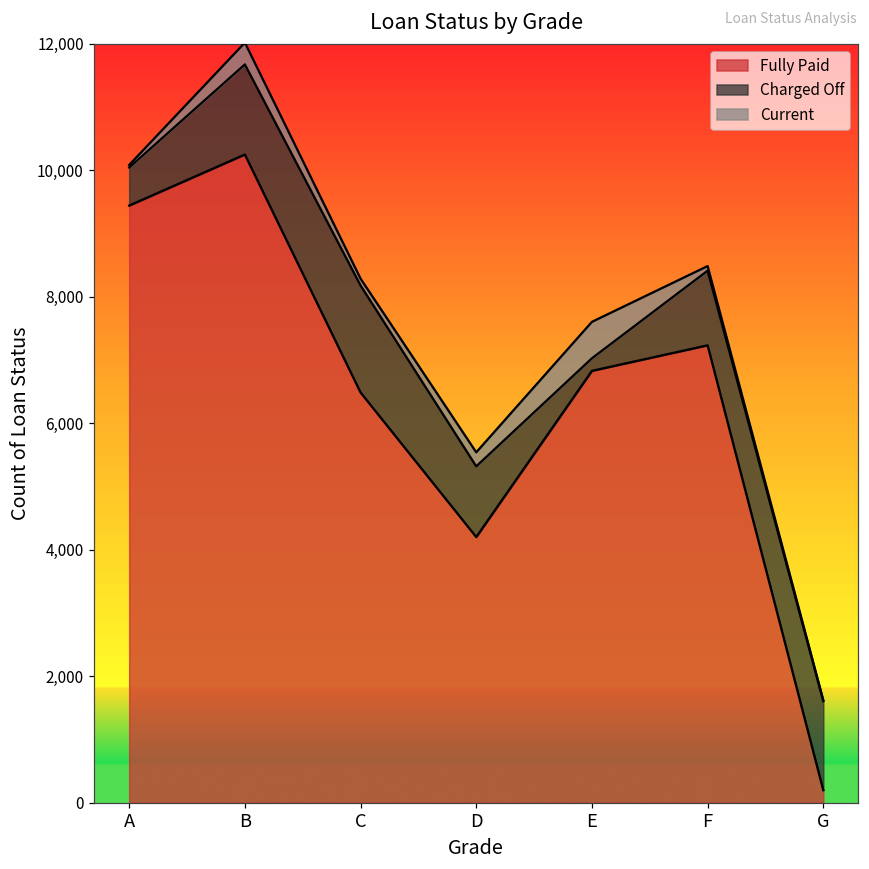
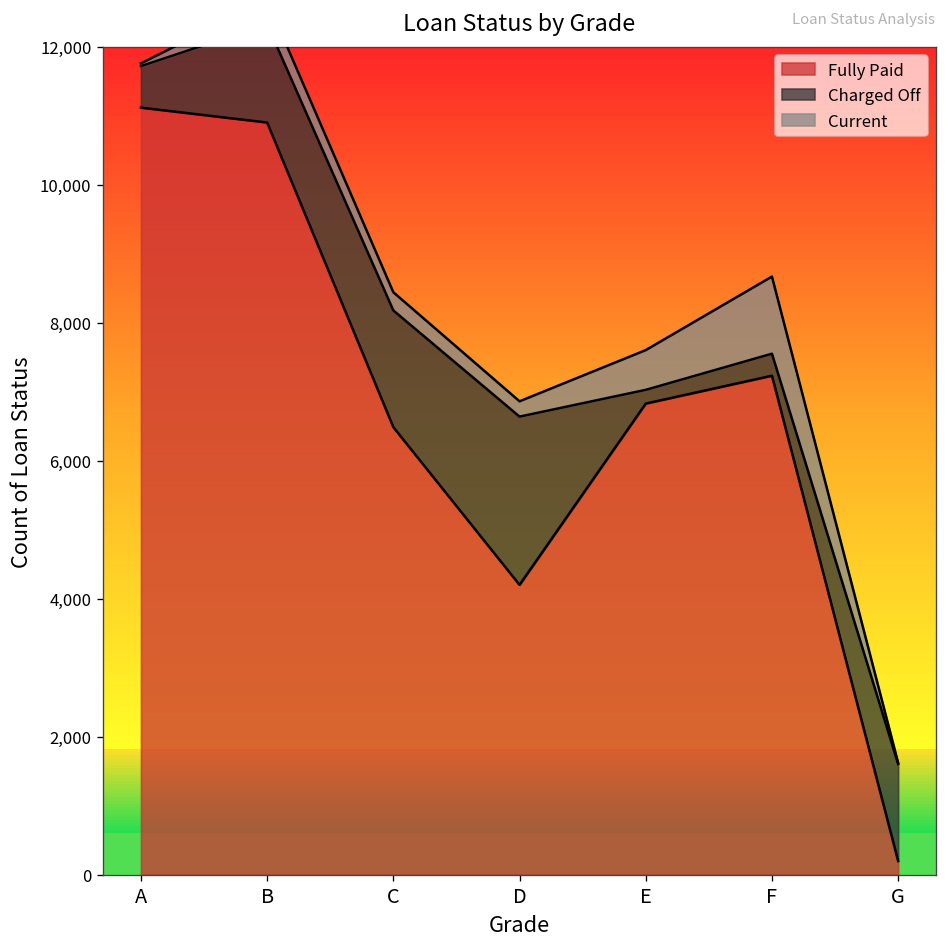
  {
    "Fully Paid": {
-     "A": "9,400",
-     "B": "10,300",
+     "A": "11,100",
+     "B": "10,900",
      "C": "6,500",
      "D": "4,200",
      "E": "6,800",
      "F": "7,200",
      "G": "200"
    },
    "Charged Off": {
      "C": "1,700",
-     "D": "1,100",
+     "D": "2,400",
      "E": "200",
-     "F": "1,200"
+     "F": "300"
    },
    "Current": {
-     "C": "100",
+     "C": "300",
      "D": "200",
      "E": "600",
-     "F": "100"
+     "F": "1,100"
    }
  }
